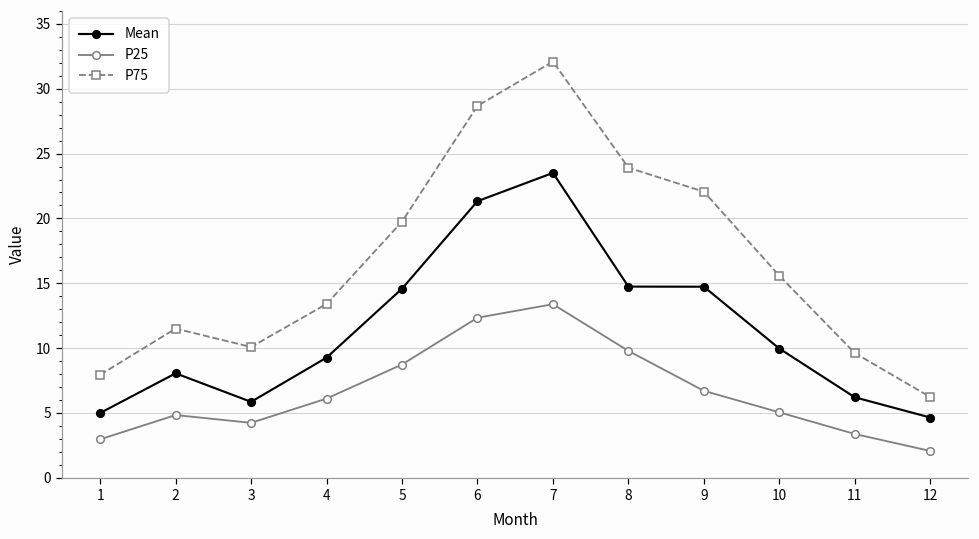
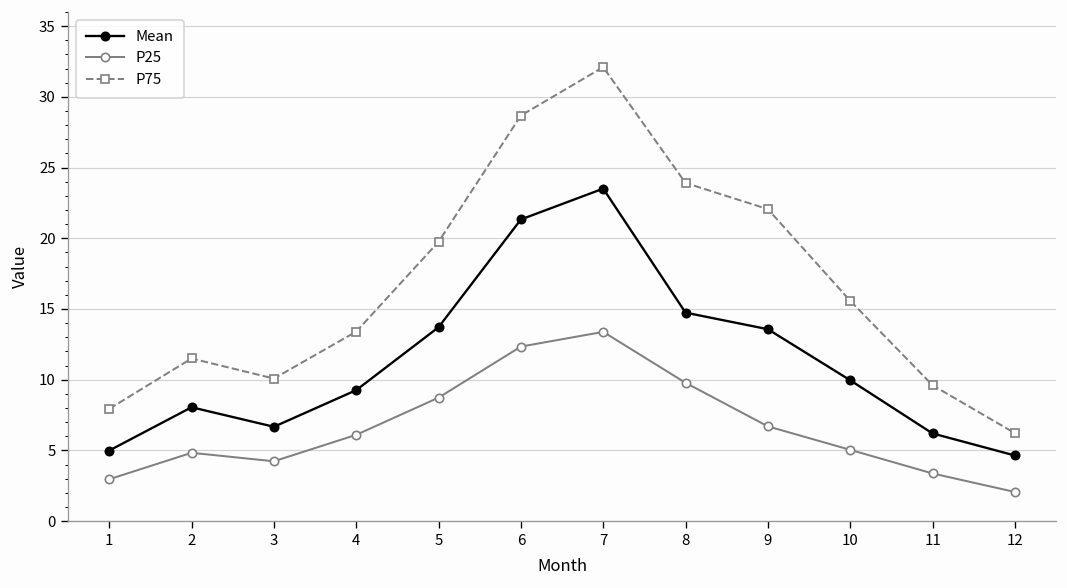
  {
    "Mean": {
      "1": 5.0,
      "2": 8.1,
-     "3": 5.9,
+     "3": 6.7,
      "4": 9.3,
-     "5": 14.6,
+     "5": 13.7,
      "6": 21.3,
      "7": 23.5,
      "8": 14.7,
-     "9": 14.7,
+     "9": 13.6,
      "10": 10.0,
      "11": 6.2,
      "12": 4.6
    }
  }
